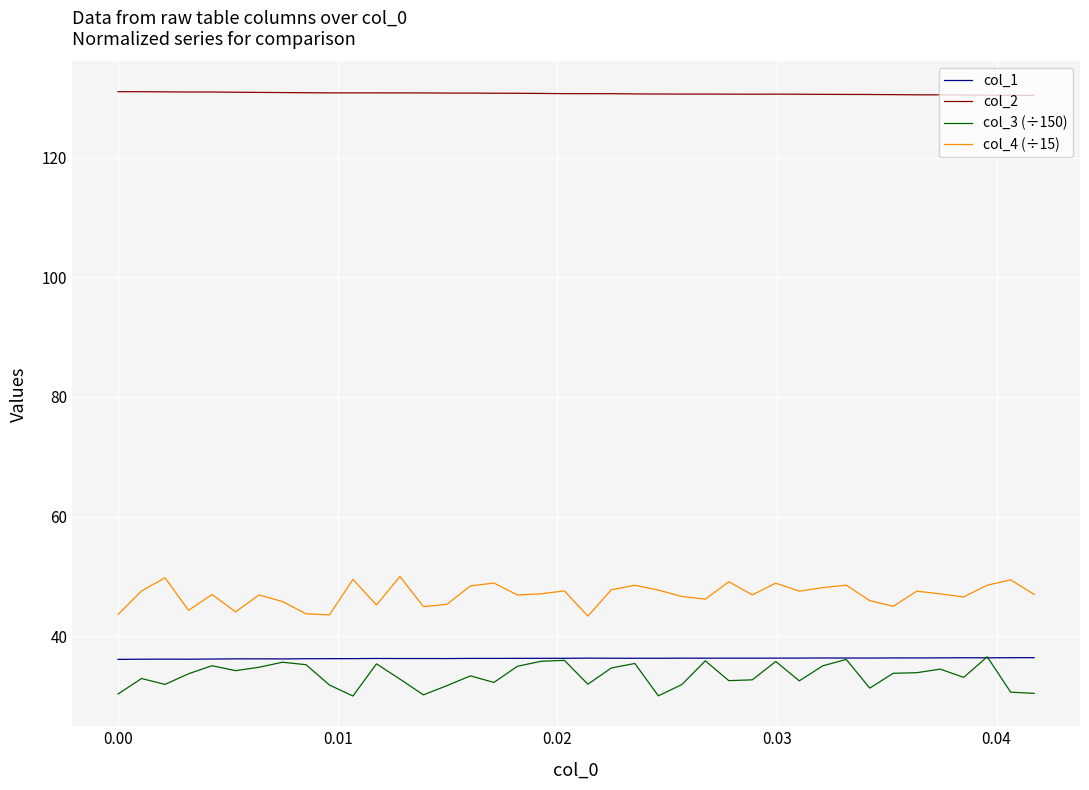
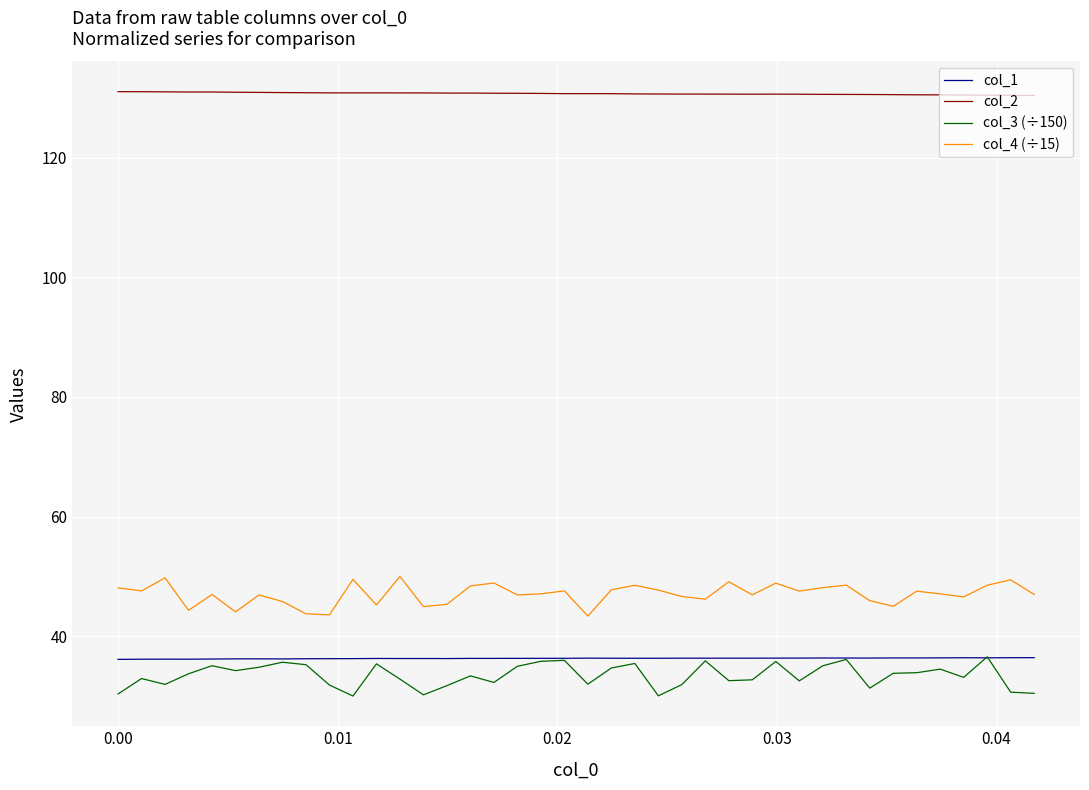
  {
    "col_1": {
      "0.00": 36
    },
    "col_2": {
      "0.00": 131
    },
    "col_3 (÷150)": {
      "0.00": 30
    },
    "col_4 (÷15)": {
-     "0.00": 44
+     "0.00": 48
    }
  }
